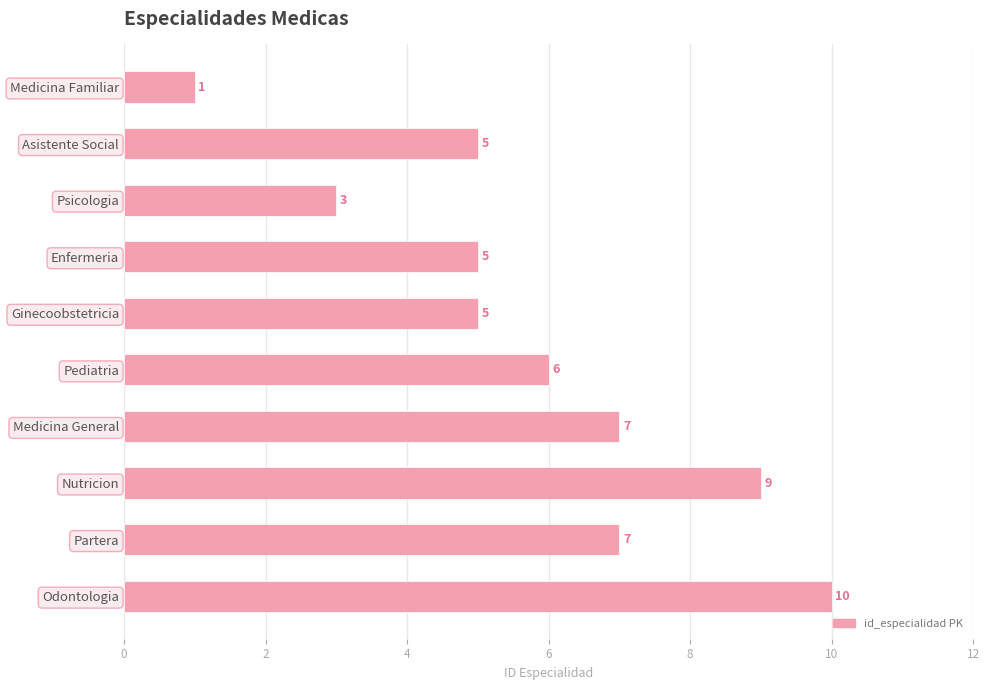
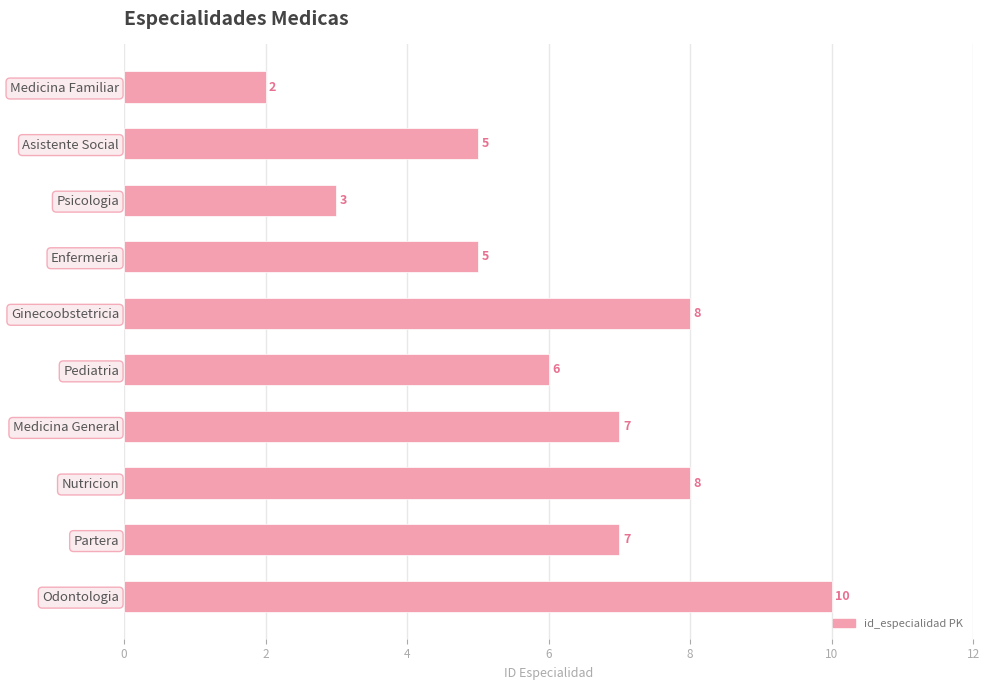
  {
-   "Medicina Familiar": 1,
+   "Medicina Familiar": 2,
    "Asistente Social": 5,
    "Psicologia": 3,
    "Enfermeria": 5,
-   "Ginecoobstetricia": 5,
+   "Ginecoobstetricia": 8,
    "Pediatria": 6,
    "Medicina General": 7,
-   "Nutricion": 9,
+   "Nutricion": 8,
    "Partera": 7,
    "Odontologia": 10
  }
